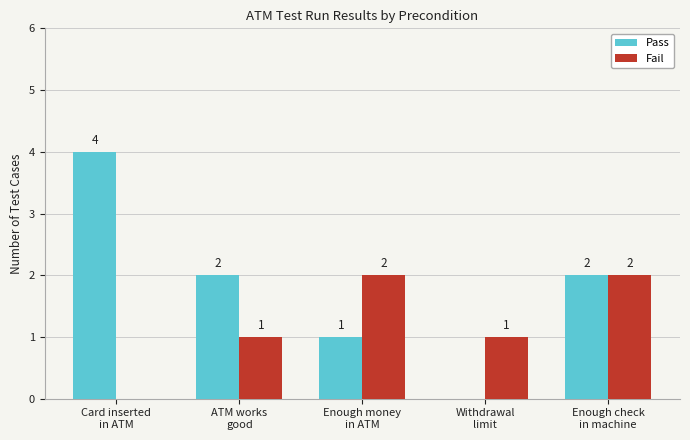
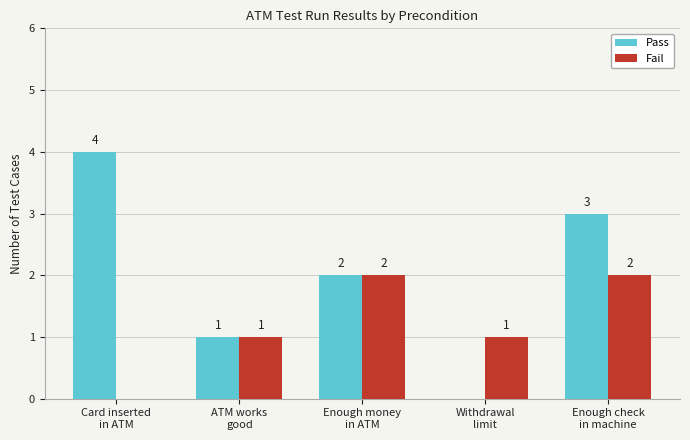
  {
    "Pass": {
      "Card inserted in ATM": 4,
-     "ATM works good": 2,
-     "Enough money in ATM": 1,
-     "Enough check in machine": 2
+     "ATM works good": 1,
+     "Enough money in ATM": 2,
+     "Enough check in machine": 3
    },
    "Fail": {
      "ATM works good": 1,
      "Enough money in ATM": 2,
      "Withdrawal limit": 1,
      "Enough check in machine": 2
    }
  }
